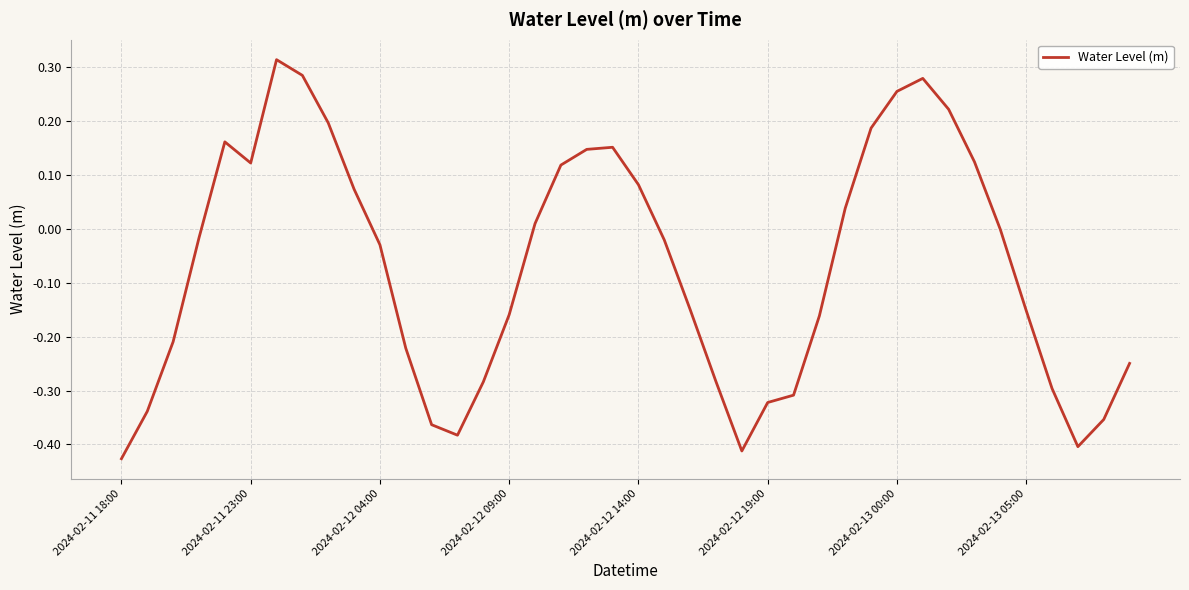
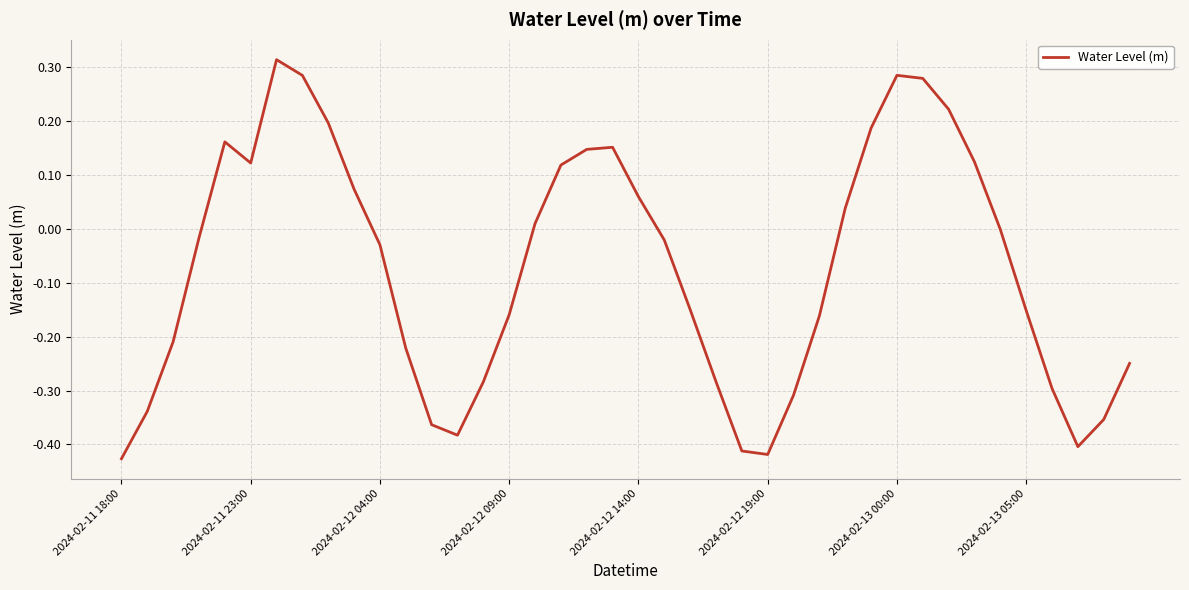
  {
    "2024-02-11 18:00": -0.43,
    "2024-02-11 23:00": 0.12,
    "2024-02-12 04:00": -0.03,
    "2024-02-12 09:00": -0.16,
-   "2024-02-12 14:00": 0.08,
-   "2024-02-12 19:00": -0.32,
-   "2024-02-13 00:00": 0.25,
+   "2024-02-12 14:00": 0.06,
+   "2024-02-12 19:00": -0.42,
+   "2024-02-13 00:00": 0.28,
    "2024-02-13 05:00": -0.15
  }
